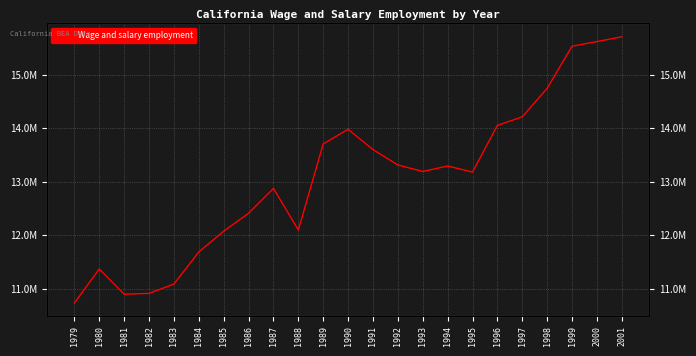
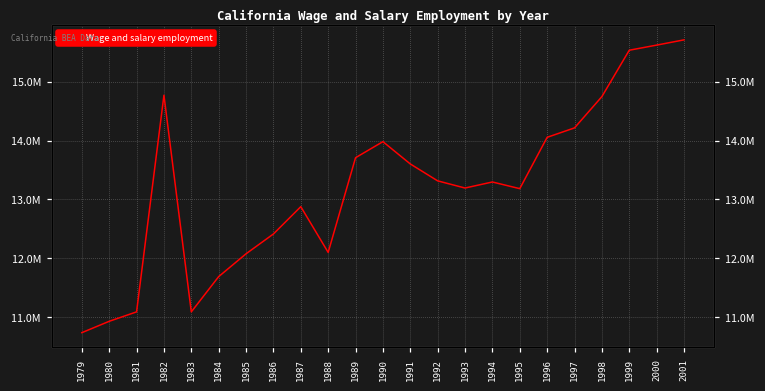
  {
    "1979": 10700000,
-   "1980": 11400000,
-   "1981": 10900000,
-   "1982": 10900000,
+   "1980": 10900000,
+   "1981": 11100000,
+   "1982": 14800000,
    "1983": 11100000,
    "1984": 11700000,
    "1985": 12100000,
    "1986": 12400000,
    "1987": 12900000,
    "1988": 12100000,
    "1989": 13700000,
    "1990": 14000000,
    "1991": 13600000,
    "1992": 13300000,
    "1993": 13200000,
    "1994": 13300000,
    "1995": 13200000,
    "1996": 14100000,
    "1997": 14200000,
    "1998": 14700000,
    "1999": 15500000,
    "2000": 15600000,
    "2001": 15700000
  }
